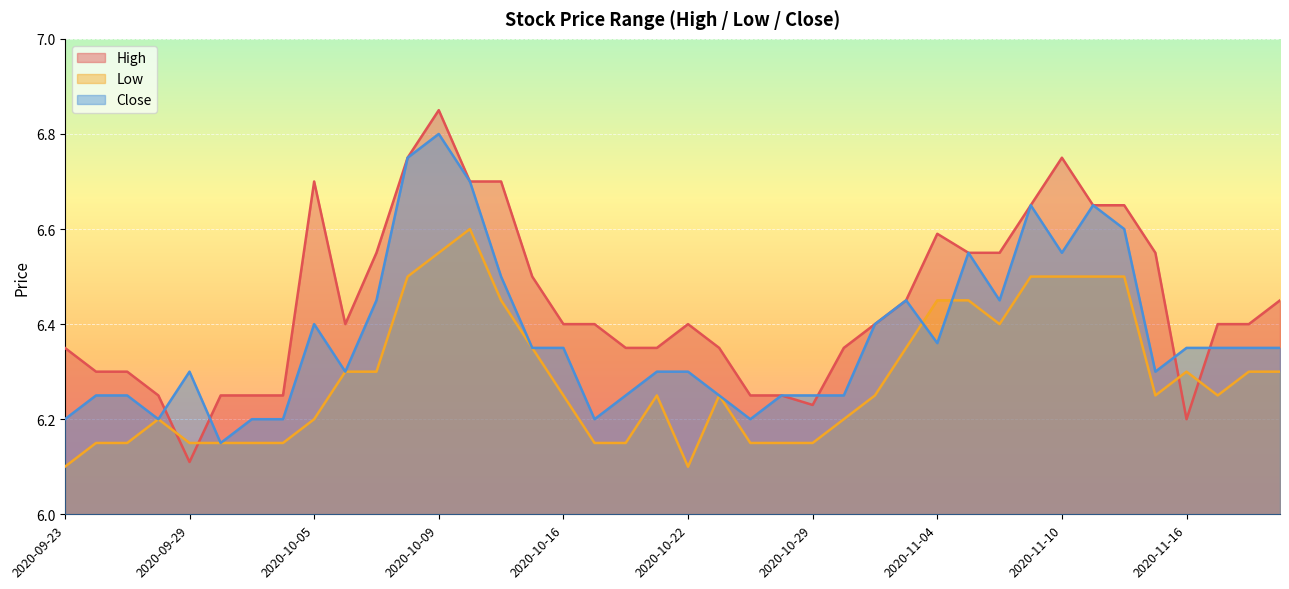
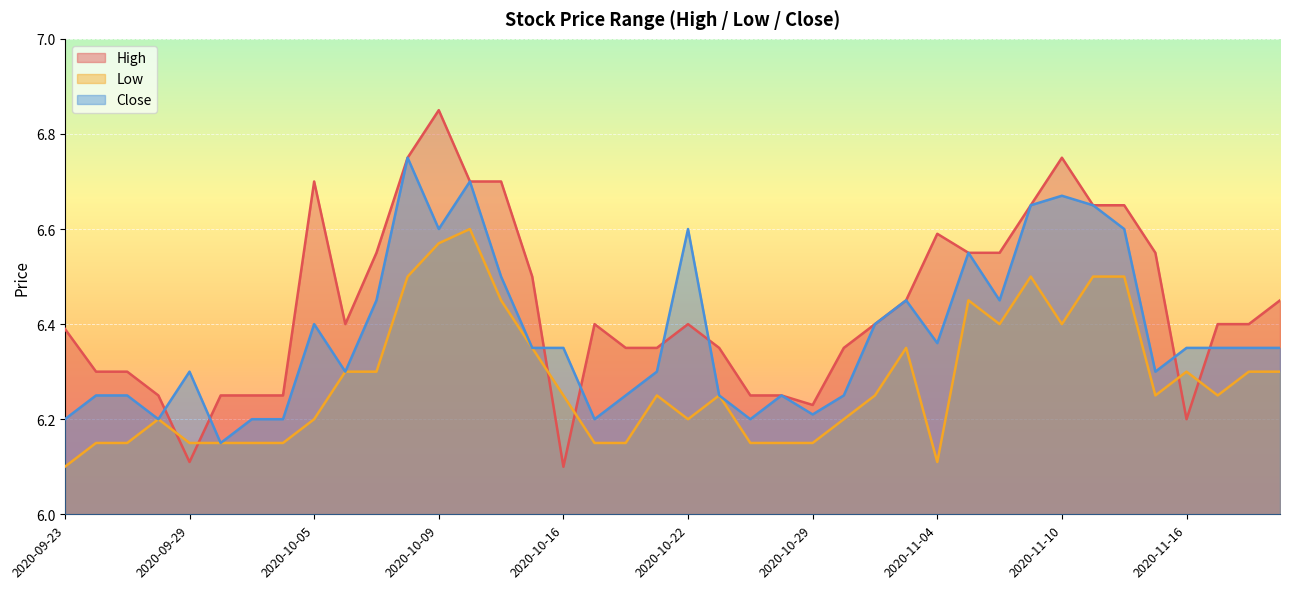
  {
    "High": {
-     "2020-09-23": 6.35,
+     "2020-09-23": 6.39,
      "2020-09-29": 6.11,
      "2020-10-05": 6.70,
      "2020-10-09": 6.85,
-     "2020-10-16": 6.4,
+     "2020-10-16": 6.1,
      "2020-10-22": 6.40,
      "2020-10-29": 6.23,
      "2020-11-04": 6.59,
      "2020-11-10": 6.75,
      "2020-11-16": 6.20
    },
    "Low": {
      "2020-09-23": 6.10,
      "2020-09-29": 6.15,
      "2020-10-05": 6.20,
-     "2020-10-09": 6.55,
+     "2020-10-09": 6.57,
      "2020-10-16": 6.25,
-     "2020-10-22": 6.1,
+     "2020-10-22": 6.2,
      "2020-10-29": 6.15,
-     "2020-11-04": 6.45,
-     "2020-11-10": 6.5,
+     "2020-11-04": 6.11,
+     "2020-11-10": 6.4,
      "2020-11-16": 6.30
    },
    "Close": {
      "2020-09-23": 6.20,
      "2020-09-29": 6.30,
      "2020-10-05": 6.40,
-     "2020-10-09": 6.8,
+     "2020-10-09": 6.6,
      "2020-10-16": 6.35,
-     "2020-10-22": 6.3,
-     "2020-10-29": 6.25,
+     "2020-10-22": 6.6,
+     "2020-10-29": 6.21,
      "2020-11-04": 6.36,
-     "2020-11-10": 6.55,
+     "2020-11-10": 6.67,
      "2020-11-16": 6.35
    }
  }
